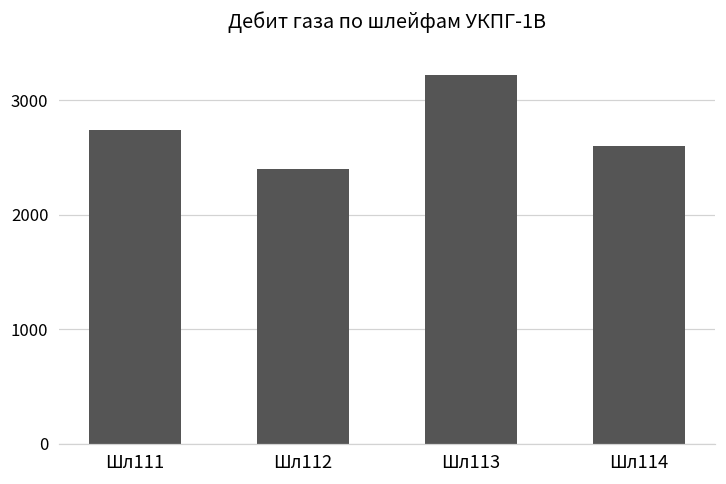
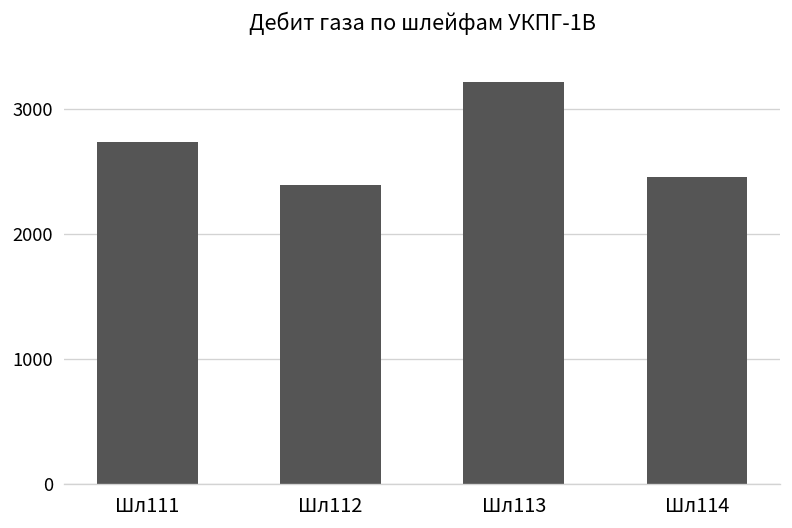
  {
    "Шл111": 2740,
    "Шл112": 2400,
    "Шл113": 3220,
-   "Шл114": 2600
+   "Шл114": 2460
  }
